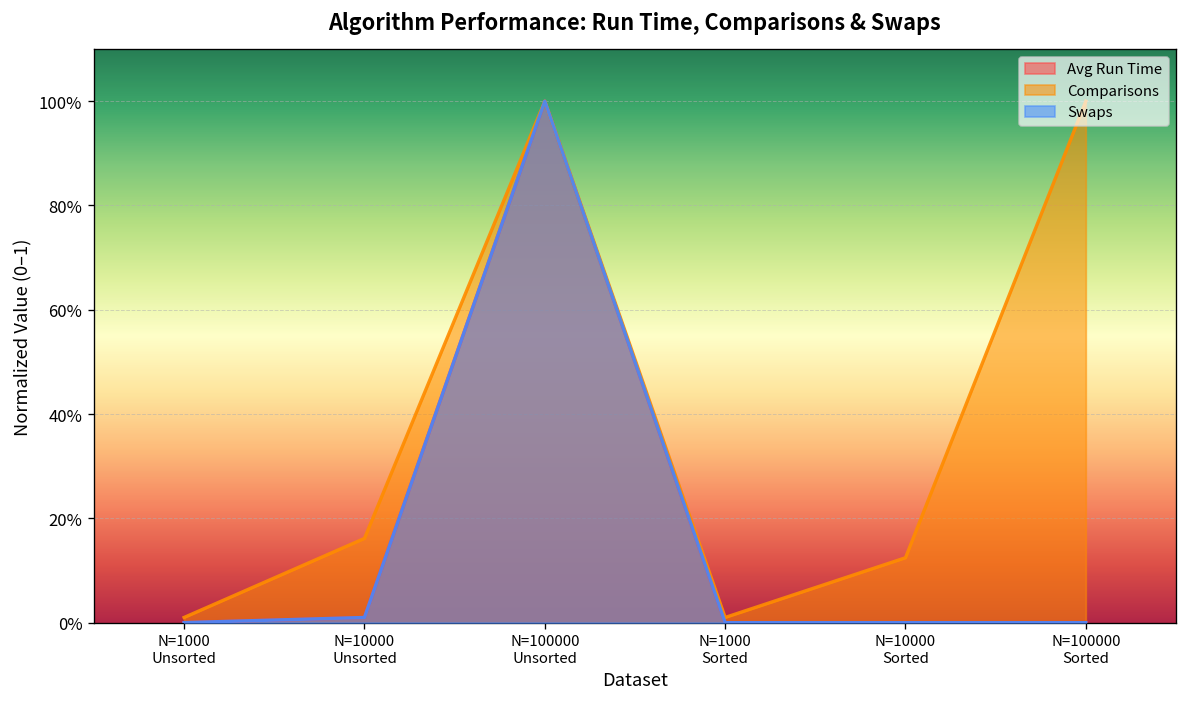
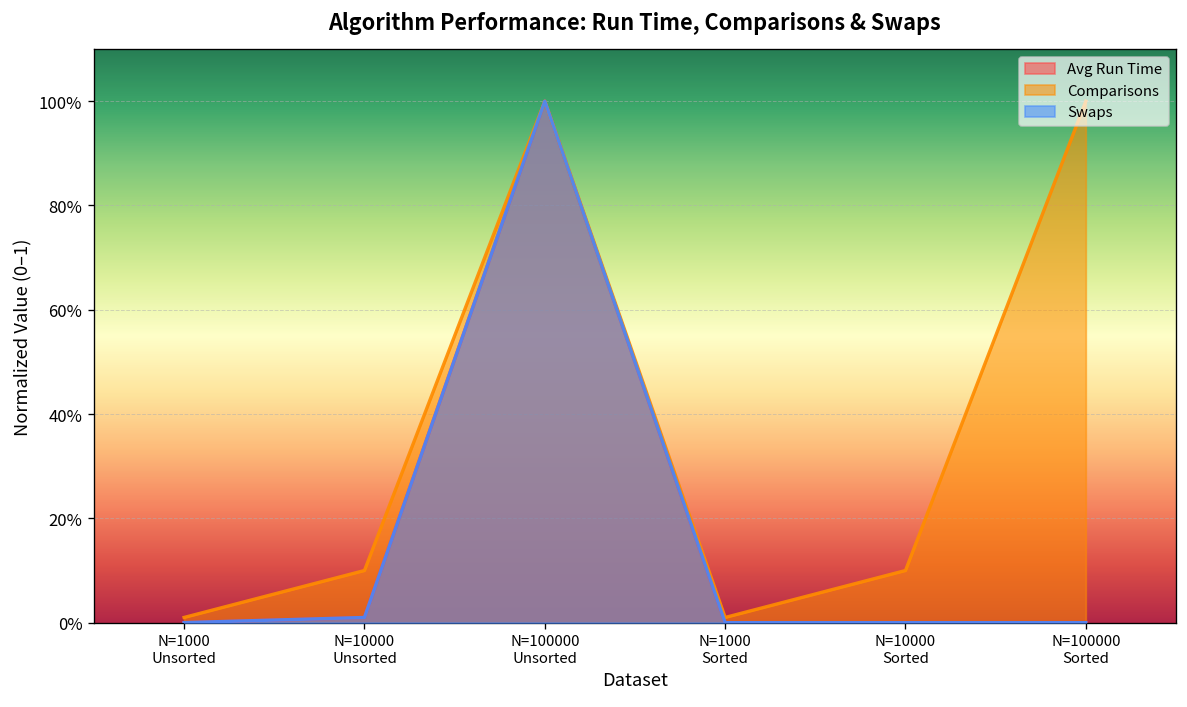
  {
    "Swaps": {
      "N=1000 Unsorted": "0%",
      "N=10000 Unsorted": "1%",
      "N=1000 Sorted": "0%",
      "N=10000 Sorted": "0%",
      "N=100000 Sorted": "0%"
    },
    "Comparisons": {
      "N=1000 Unsorted": "1%",
-     "N=10000 Unsorted": "16%",
+     "N=10000 Unsorted": "10%",
      "N=1000 Sorted": "1%",
-     "N=10000 Sorted": "12%"
+     "N=10000 Sorted": "10%"
    }
  }
